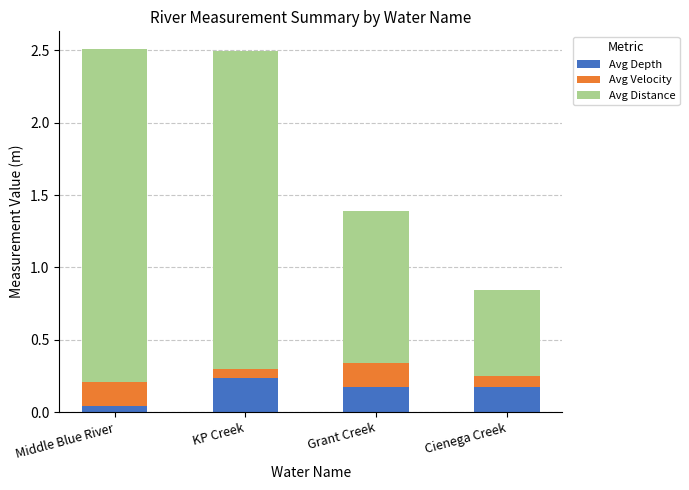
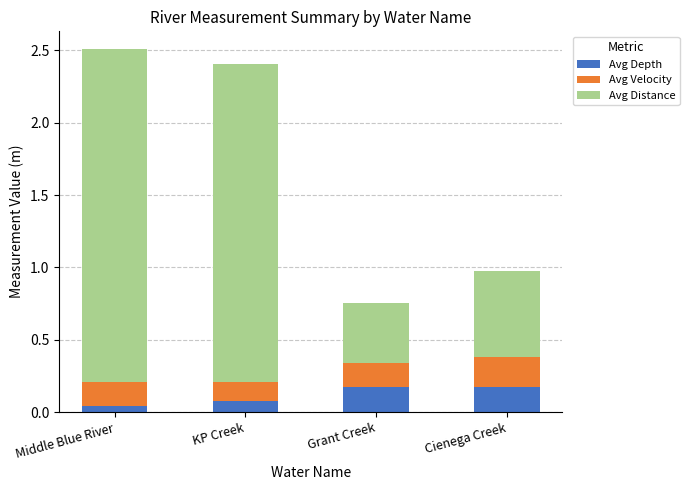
  {
    "Avg Depth": {
      "Middle Blue River": 0.05,
-     "KP Creek": 0.24,
+     "KP Creek": 0.08,
      "Grant Creek": 0.17,
      "Cienega Creek": 0.18
    },
    "Avg Velocity": {
      "Middle Blue River": 0.16,
-     "KP Creek": 0.06,
+     "KP Creek": 0.13,
      "Grant Creek": 0.17,
-     "Cienega Creek": 0.07
+     "Cienega Creek": 0.20
    },
    "Avg Distance": {
      "Middle Blue River": 2.30,
      "KP Creek": 2.20,
-     "Grant Creek": 1.05,
+     "Grant Creek": 0.41,
      "Cienega Creek": 0.60
    }
  }
